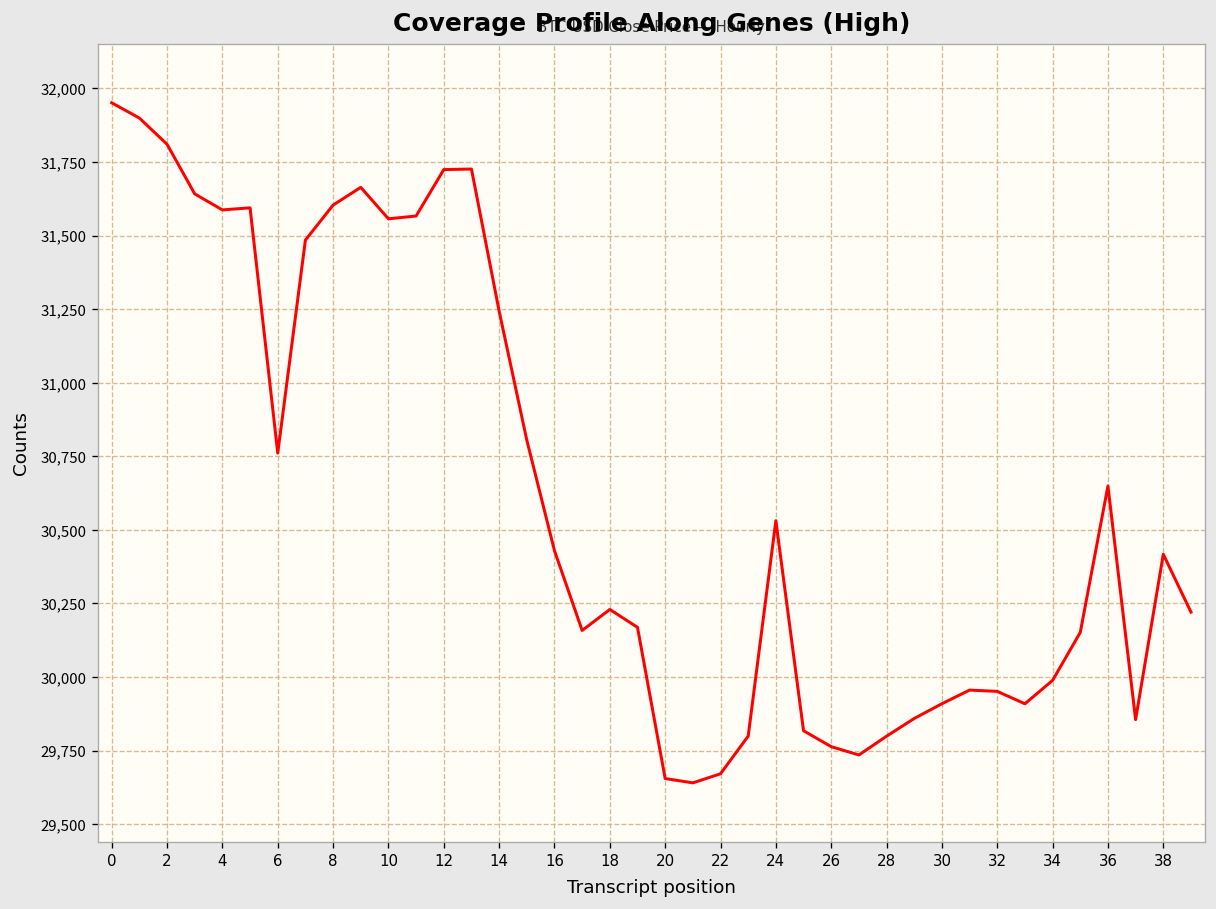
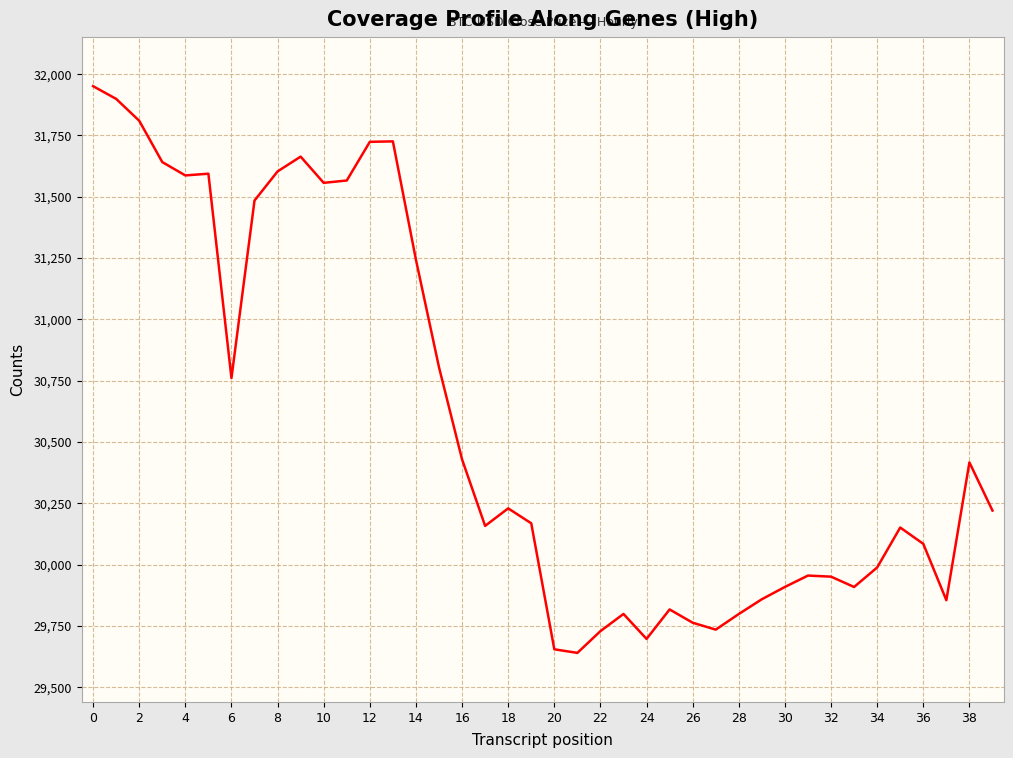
  {
    "0": "31,950",
    "2": "31,810",
    "4": "31,590",
    "6": "30,760",
    "8": "31,600",
    "10": "31,560",
    "12": "31,720",
    "14": "31,240",
    "16": "30,430",
    "18": "30,230",
    "20": "29,660",
-   "22": "29,670",
-   "24": "30,530",
+   "22": "29,730",
+   "24": "29,700",
    "26": "29,760",
    "28": "29,800",
    "30": "29,910",
    "32": "29,950",
    "34": "29,990",
-   "36": "30,650",
+   "36": "30,090",
    "38": "30,420"
  }
